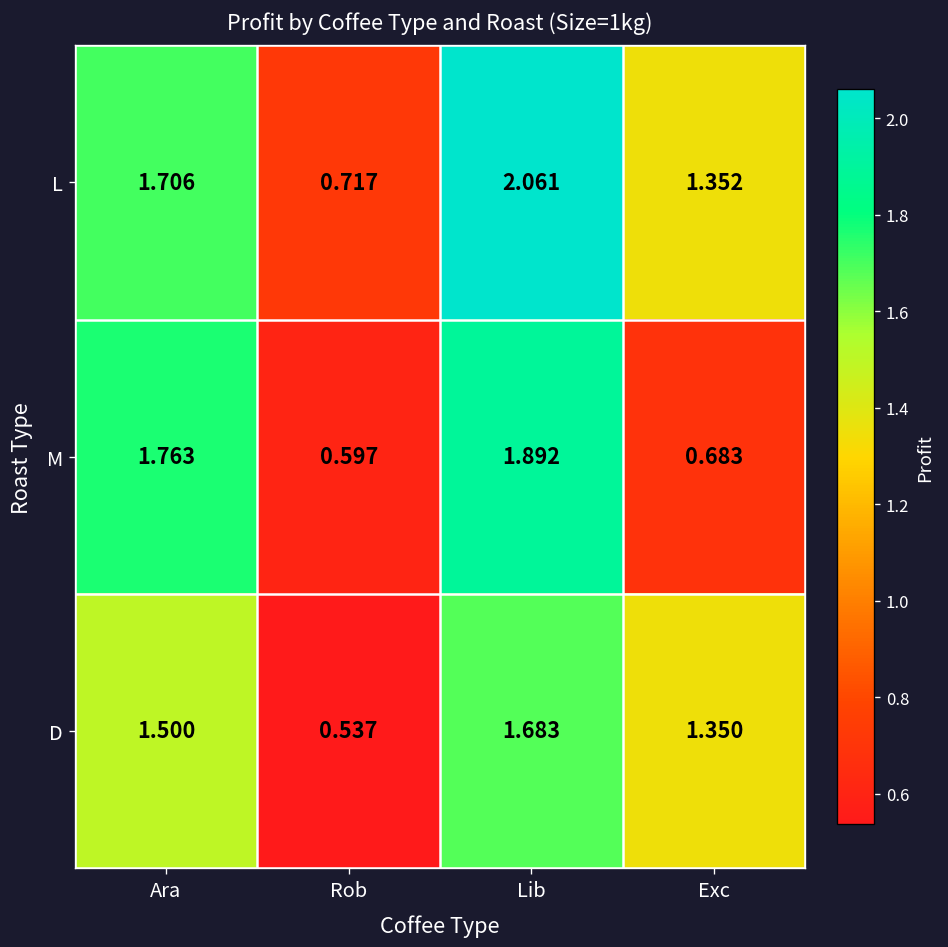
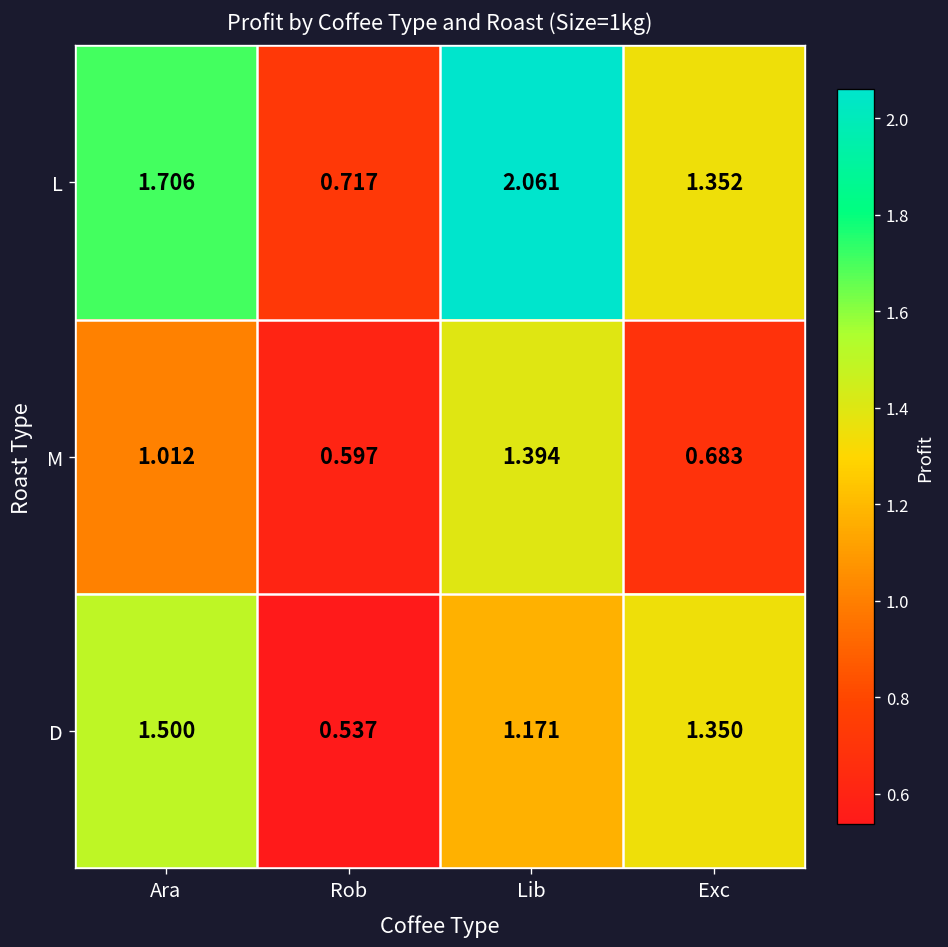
  {
    "L": {
      "Ara": 1.706,
      "Rob": 0.717,
      "Lib": 2.061,
      "Exc": 1.352
    },
    "M": {
-     "Ara": 1.763,
+     "Ara": 1.012,
      "Rob": 0.597,
-     "Lib": 1.892,
+     "Lib": 1.394,
      "Exc": 0.683
    },
    "D": {
      "Ara": 1.500,
      "Rob": 0.537,
-     "Lib": 1.683,
+     "Lib": 1.171,
      "Exc": 1.350
    }
  }
